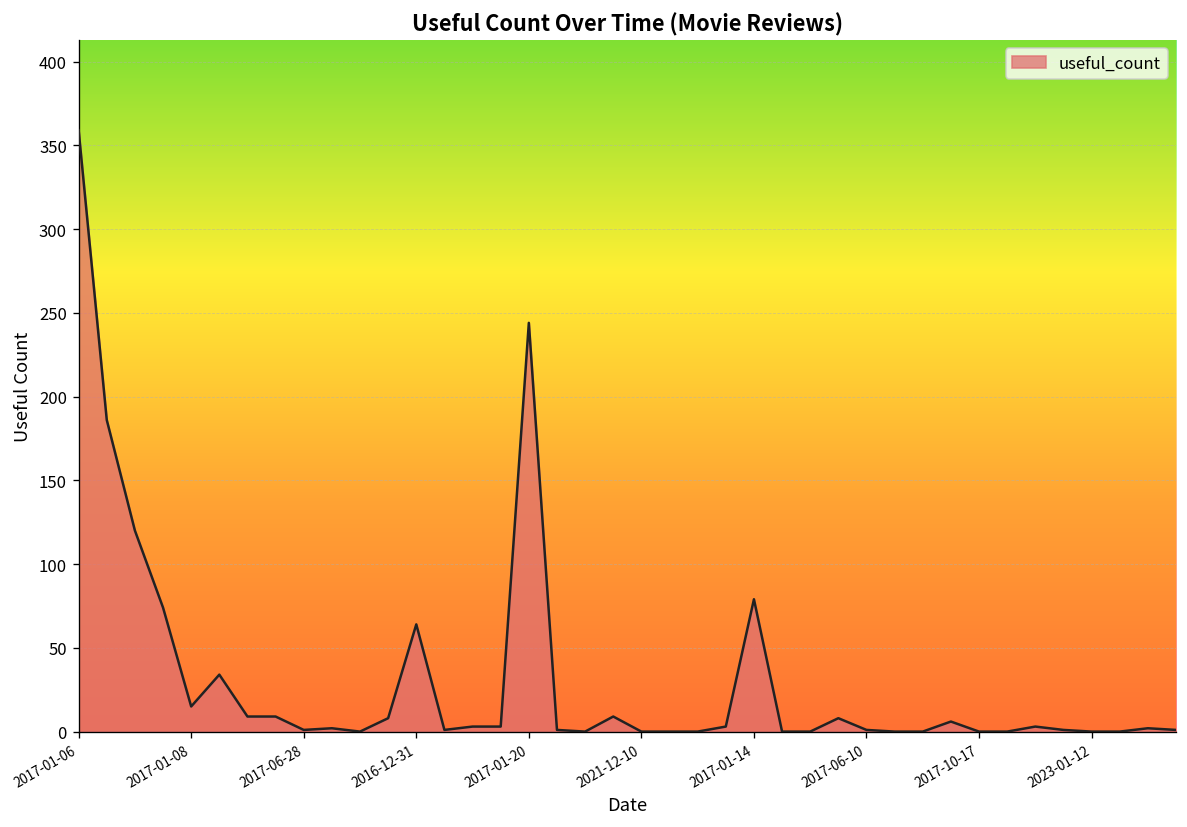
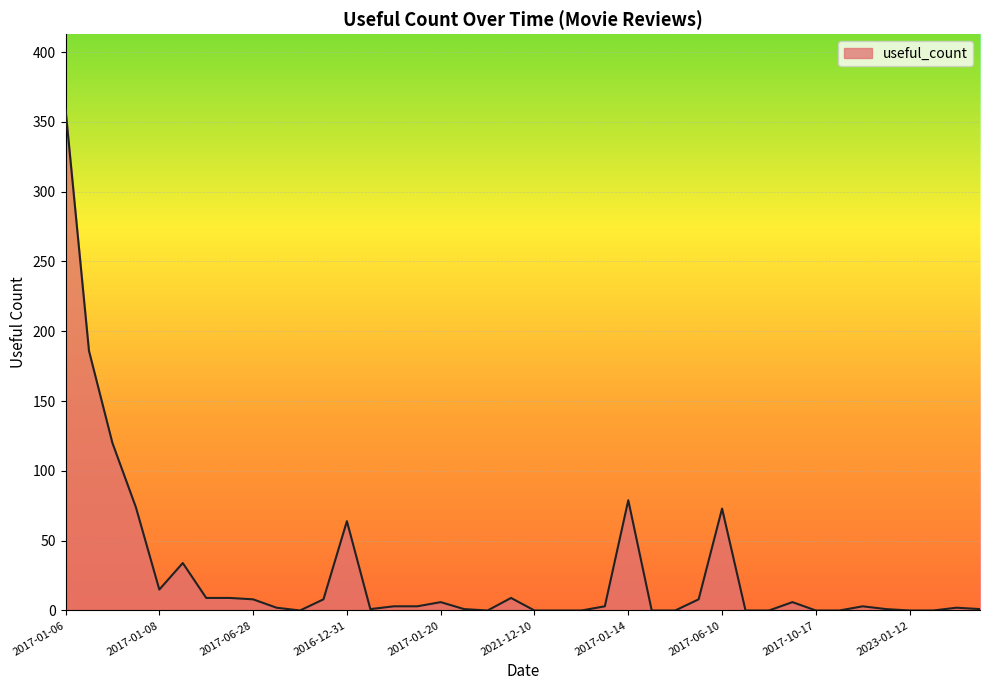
  {
-   "2017-06-28": 1,
+   "2017-06-28": 8,
    "2016-12-31": 64,
-   "2017-01-20": 244,
+   "2017-01-20": 6,
    "2021-12-10": 0,
    "2017-01-14": 79,
-   "2017-06-10": 1,
+   "2017-06-10": 73,
    "2017-10-17": 0,
    "2023-01-12": 0
  }
